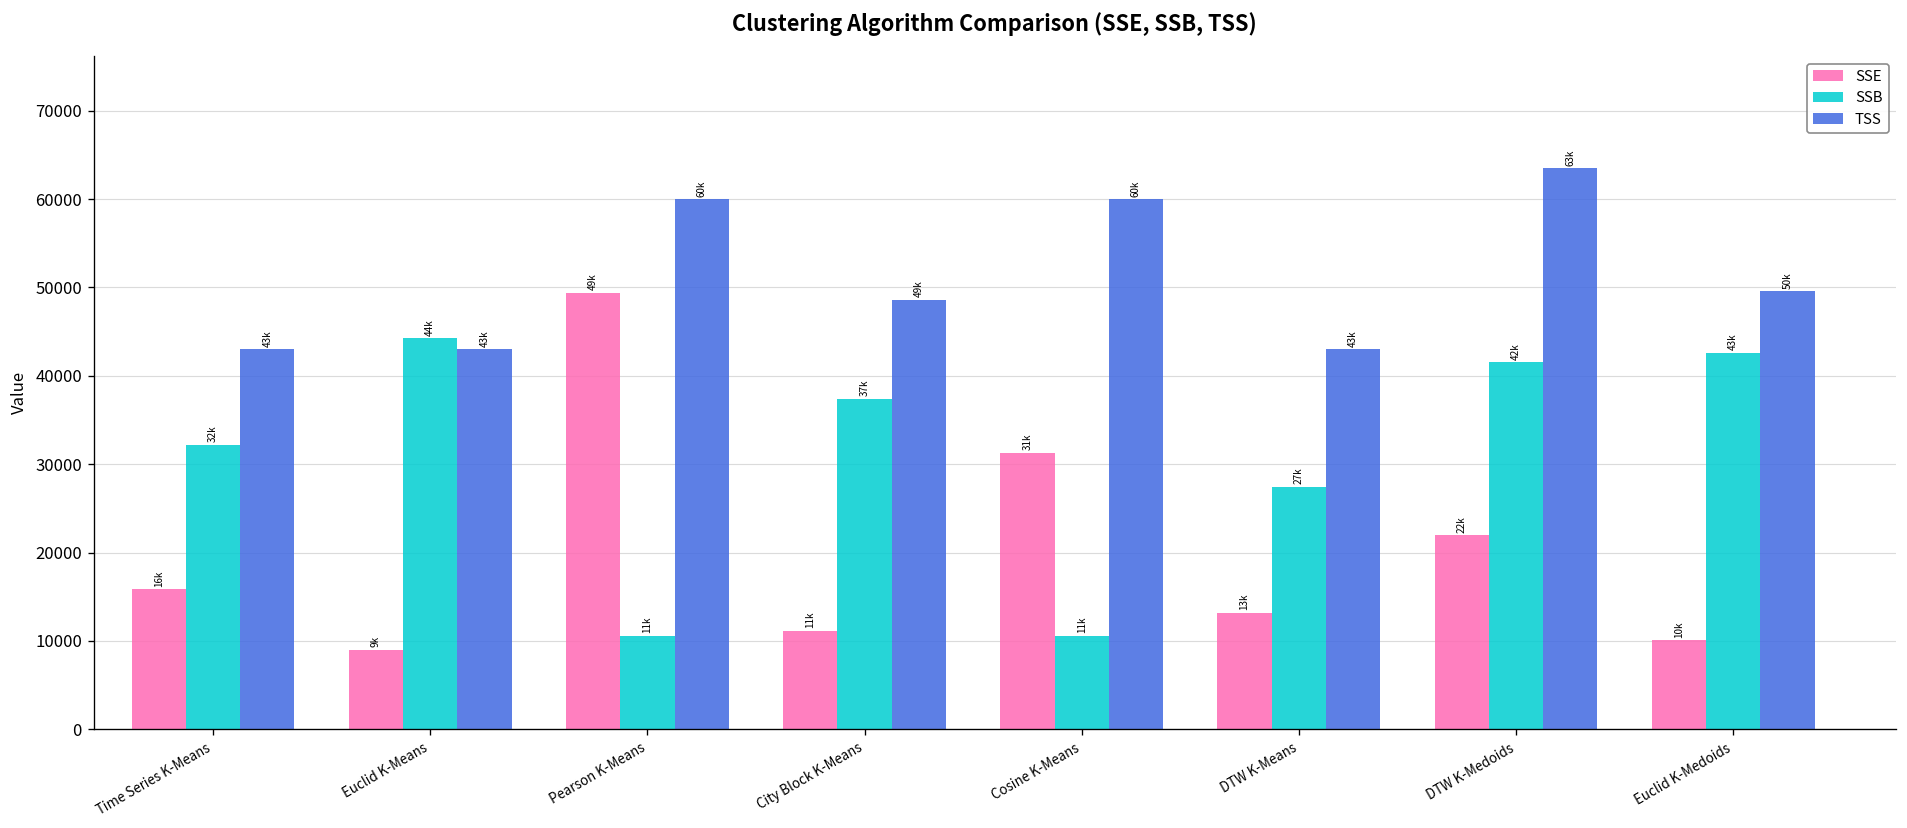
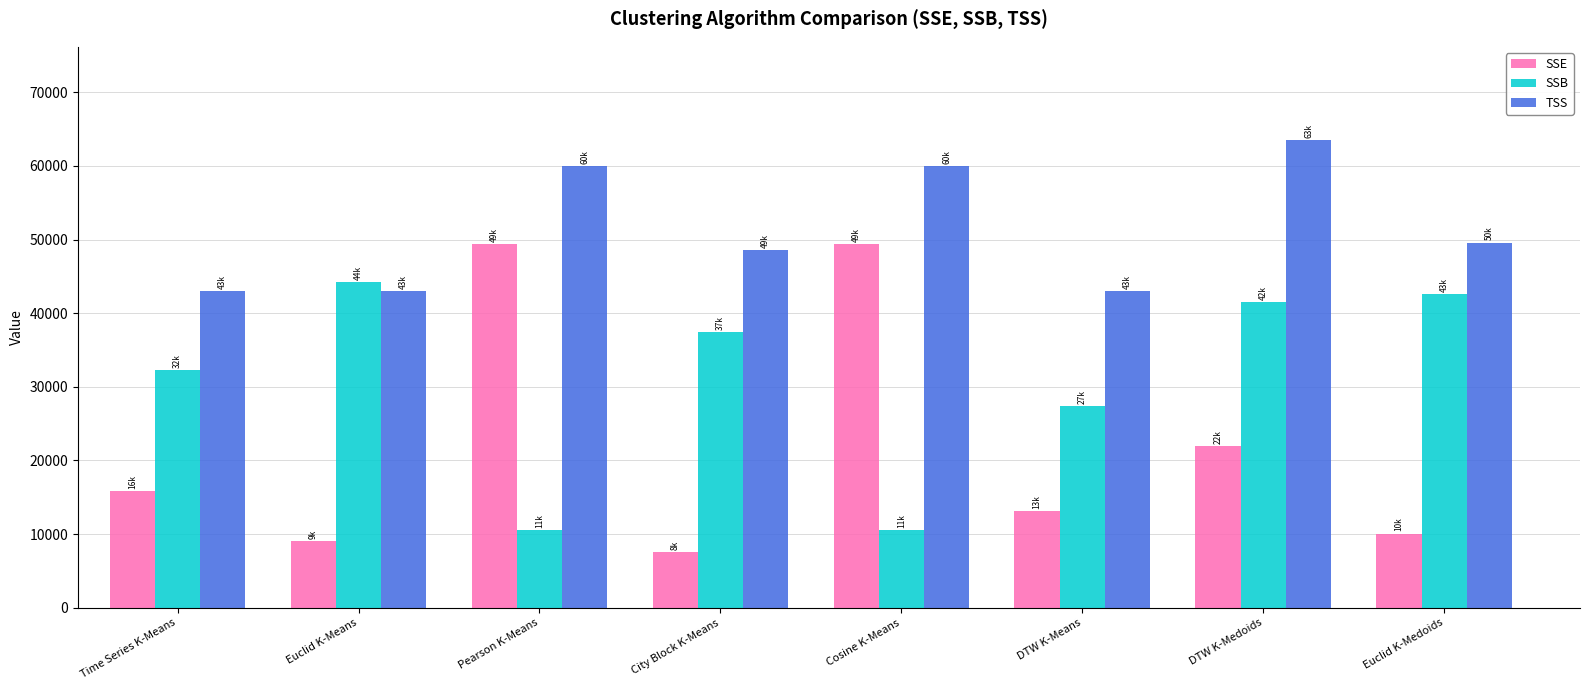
  {
    "SSE": {
      "Time Series K-Means": "16k",
      "Euclid K-Means": "9k",
      "Pearson K-Means": "49k",
-     "City Block K-Means": "11k",
-     "Cosine K-Means": "31k",
+     "City Block K-Means": "8k",
+     "Cosine K-Means": "49k",
      "DTW K-Means": "13k",
      "DTW K-Medoids": "22k",
      "Euclid K-Medoids": "10k"
    },
    "SSB": {
      "Time Series K-Means": "32k",
      "Euclid K-Means": "44k",
      "Pearson K-Means": "11k",
      "City Block K-Means": "37k",
      "Cosine K-Means": "11k",
      "DTW K-Means": "27k",
      "DTW K-Medoids": "42k",
      "Euclid K-Medoids": "43k"
    },
    "TSS": {
      "Time Series K-Means": "43k",
      "Euclid K-Means": "43k",
      "Pearson K-Means": "60k",
      "City Block K-Means": "49k",
      "Cosine K-Means": "60k",
      "DTW K-Means": "43k",
      "DTW K-Medoids": "63k",
      "Euclid K-Medoids": "50k"
    }
  }
